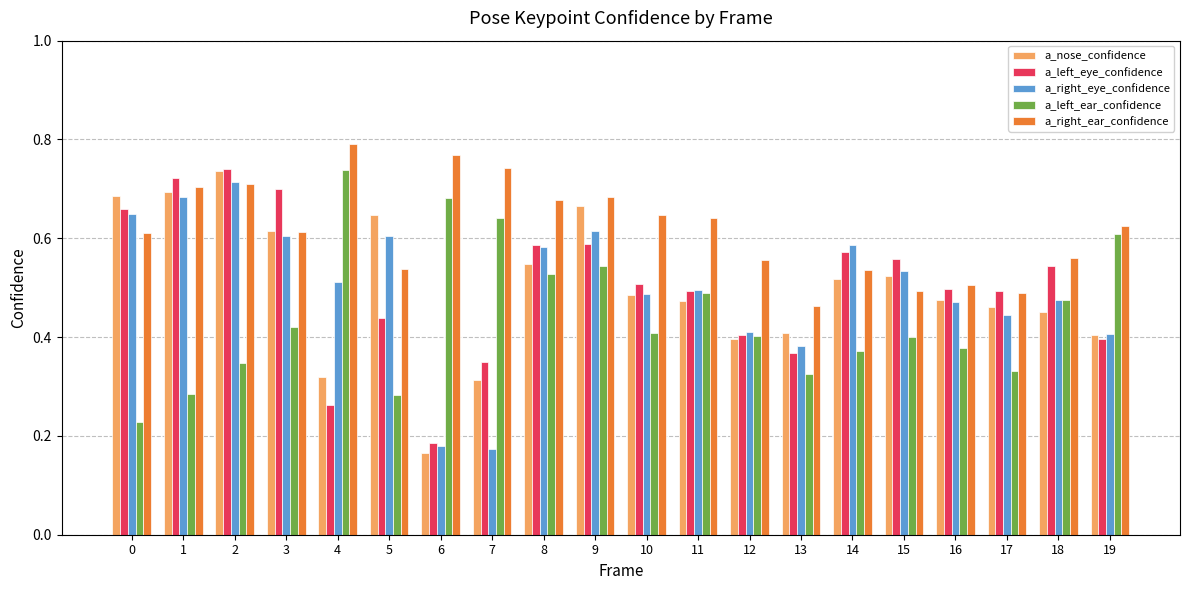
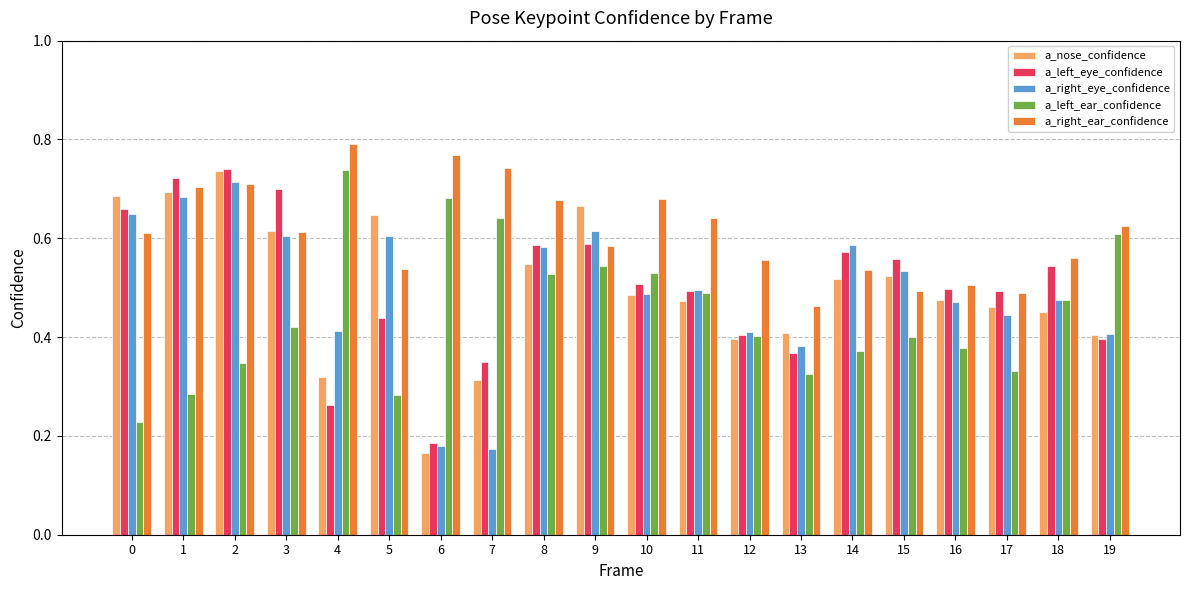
  {
    "a_nose_confidence": {
      "0": 0.69,
      "1": 0.69,
      "2": 0.74,
      "3": 0.61,
      "4": 0.32,
      "5": 0.65,
      "6": 0.16,
      "7": 0.31,
      "8": 0.55,
      "9": 0.67,
      "10": 0.48,
      "11": 0.47,
      "12": 0.40,
      "13": 0.41,
      "14": 0.52,
      "15": 0.52,
      "16": 0.47,
      "17": 0.46,
      "18": 0.45,
      "19": 0.40
    },
    "a_left_eye_confidence": {
      "0": 0.66,
      "1": 0.72,
      "2": 0.74,
      "3": 0.70,
      "4": 0.26,
      "5": 0.44,
      "6": 0.19,
      "7": 0.35,
      "8": 0.59,
      "9": 0.59,
      "10": 0.51,
      "11": 0.49,
      "12": 0.40,
      "13": 0.37,
      "14": 0.57,
      "15": 0.56,
      "16": 0.50,
      "17": 0.49,
      "18": 0.54,
      "19": 0.40
    },
    "a_right_eye_confidence": {
      "0": 0.65,
      "1": 0.68,
      "2": 0.71,
      "3": 0.61,
-     "4": 0.51,
+     "4": 0.41,
      "5": 0.60,
      "6": 0.18,
      "7": 0.17,
      "8": 0.58,
      "9": 0.61,
      "10": 0.49,
      "11": 0.49,
      "12": 0.41,
      "13": 0.38,
      "14": 0.59,
      "15": 0.53,
      "16": 0.47,
      "17": 0.44,
      "18": 0.48,
      "19": 0.41
    },
    "a_left_ear_confidence": {
      "0": 0.23,
      "1": 0.28,
      "2": 0.35,
      "3": 0.42,
      "4": 0.74,
      "5": 0.28,
      "6": 0.68,
      "7": 0.64,
      "8": 0.53,
      "9": 0.54,
-     "10": 0.41,
+     "10": 0.53,
      "11": 0.49,
      "12": 0.40,
      "13": 0.32,
      "14": 0.37,
      "15": 0.40,
      "16": 0.38,
      "17": 0.33,
      "18": 0.48,
      "19": 0.61
    },
    "a_right_ear_confidence": {
      "0": 0.61,
      "1": 0.70,
      "2": 0.71,
      "3": 0.61,
      "4": 0.79,
      "5": 0.54,
      "6": 0.77,
      "7": 0.74,
      "8": 0.68,
-     "9": 0.68,
-     "10": 0.65,
+     "9": 0.58,
+     "10": 0.68,
      "11": 0.64,
      "12": 0.56,
      "13": 0.46,
      "14": 0.54,
      "15": 0.49,
      "16": 0.51,
      "17": 0.49,
      "18": 0.56,
      "19": 0.62
    }
  }
